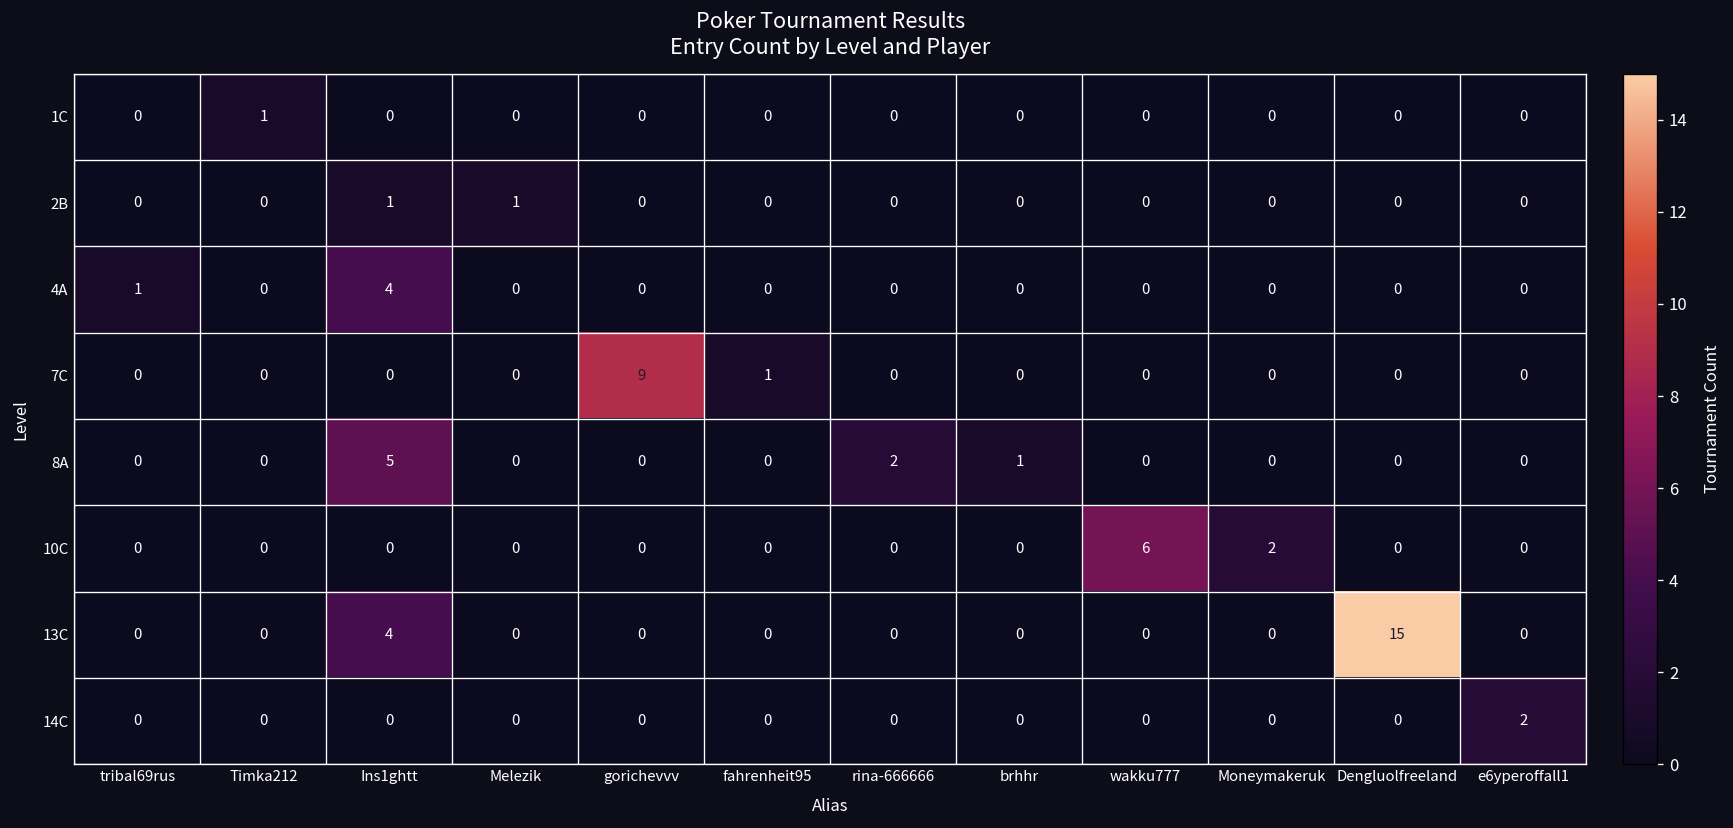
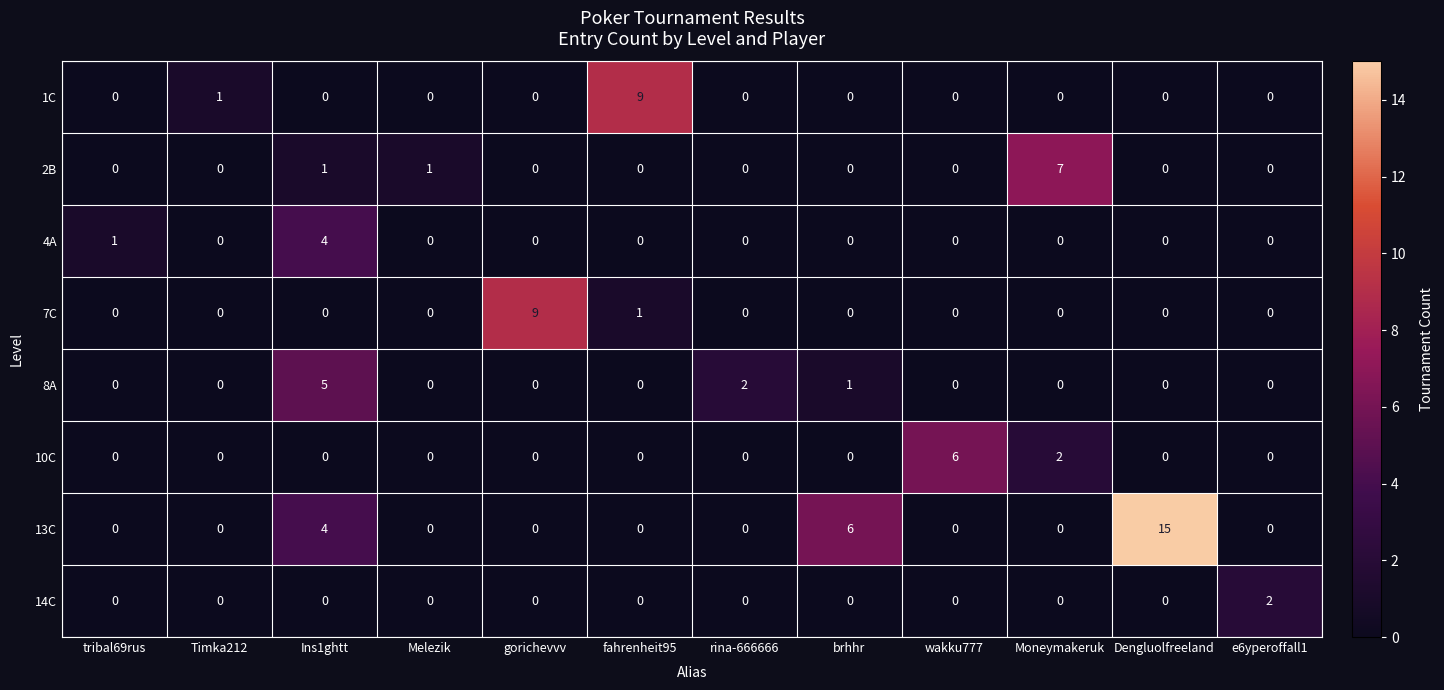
  {
    "1C": {
      "tribal69rus": 0,
      "Timka212": 1,
      "Ins1ghtt": 0,
      "Melezik": 0,
      "gorichevvv": 0,
-     "fahrenheit95": 0,
+     "fahrenheit95": 9,
      "rina-666666": 0,
      "brhhr": 0,
      "wakku777": 0,
      "Moneymakeruk": 0,
      "Dengluolfreeland": 0,
      "e6yperoffall1": 0
    },
    "2B": {
      "tribal69rus": 0,
      "Timka212": 0,
      "Ins1ghtt": 1,
      "Melezik": 1,
      "gorichevvv": 0,
      "fahrenheit95": 0,
      "rina-666666": 0,
      "brhhr": 0,
      "wakku777": 0,
-     "Moneymakeruk": 0,
+     "Moneymakeruk": 7,
      "Dengluolfreeland": 0,
      "e6yperoffall1": 0
    },
    "4A": {
      "tribal69rus": 1,
      "Timka212": 0,
      "Ins1ghtt": 4,
      "Melezik": 0,
      "gorichevvv": 0,
      "fahrenheit95": 0,
      "rina-666666": 0,
      "brhhr": 0,
      "wakku777": 0,
      "Moneymakeruk": 0,
      "Dengluolfreeland": 0,
      "e6yperoffall1": 0
    },
    "7C": {
      "tribal69rus": 0,
      "Timka212": 0,
      "Ins1ghtt": 0,
      "Melezik": 0,
      "gorichevvv": 9,
      "fahrenheit95": 1,
      "rina-666666": 0,
      "brhhr": 0,
      "wakku777": 0,
      "Moneymakeruk": 0,
      "Dengluolfreeland": 0,
      "e6yperoffall1": 0
    },
    "8A": {
      "tribal69rus": 0,
      "Timka212": 0,
      "Ins1ghtt": 5,
      "Melezik": 0,
      "gorichevvv": 0,
      "fahrenheit95": 0,
      "rina-666666": 2,
      "brhhr": 1,
      "wakku777": 0,
      "Moneymakeruk": 0,
      "Dengluolfreeland": 0,
      "e6yperoffall1": 0
    },
    "10C": {
      "tribal69rus": 0,
      "Timka212": 0,
      "Ins1ghtt": 0,
      "Melezik": 0,
      "gorichevvv": 0,
      "fahrenheit95": 0,
      "rina-666666": 0,
      "brhhr": 0,
      "wakku777": 6,
      "Moneymakeruk": 2,
      "Dengluolfreeland": 0,
      "e6yperoffall1": 0
    },
    "13C": {
      "tribal69rus": 0,
      "Timka212": 0,
      "Ins1ghtt": 4,
      "Melezik": 0,
      "gorichevvv": 0,
      "fahrenheit95": 0,
      "rina-666666": 0,
-     "brhhr": 0,
+     "brhhr": 6,
      "wakku777": 0,
      "Moneymakeruk": 0,
      "Dengluolfreeland": 15,
      "e6yperoffall1": 0
    },
    "14C": {
      "tribal69rus": 0,
      "Timka212": 0,
      "Ins1ghtt": 0,
      "Melezik": 0,
      "gorichevvv": 0,
      "fahrenheit95": 0,
      "rina-666666": 0,
      "brhhr": 0,
      "wakku777": 0,
      "Moneymakeruk": 0,
      "Dengluolfreeland": 0,
      "e6yperoffall1": 2
    }
  }
